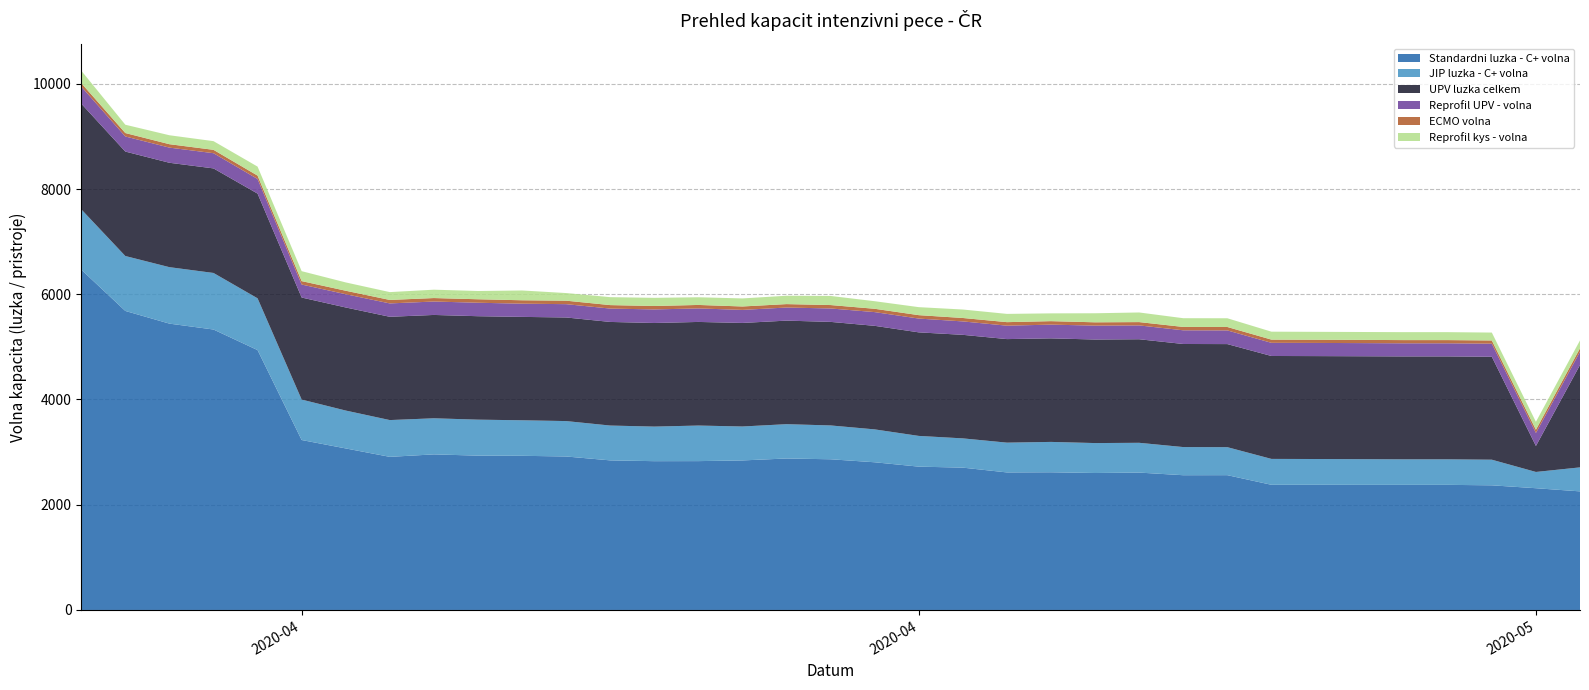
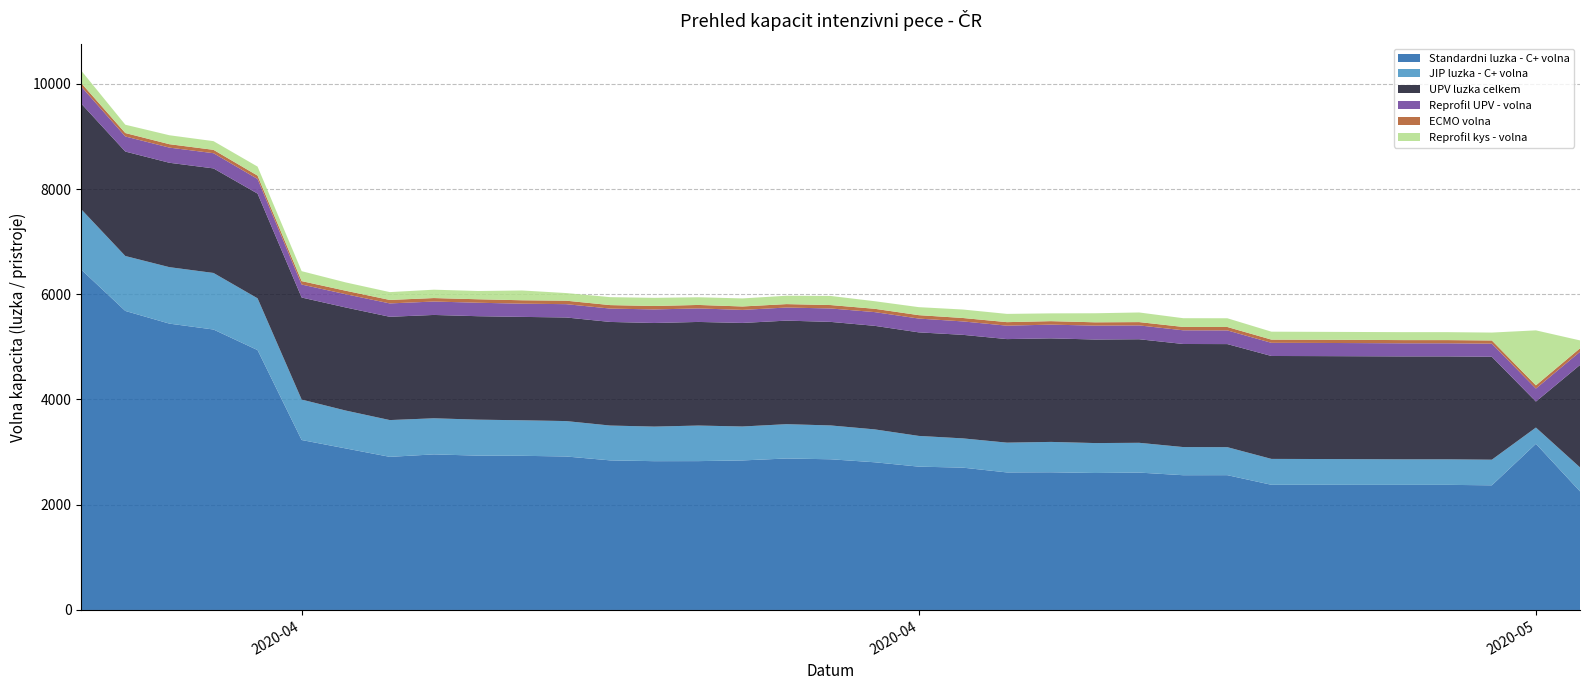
  {
    "Standardni luzka - C+ volna": {
-     "2020-05": 2300
+     "2020-05": 3200
    },
    "JIP luzka - C+ volna": {
      "2020-05": 300
    },
    "UPV luzka celkem": {
      "2020-05": 500
    },
    "Reprofil UPV - volna": {
      "2020-05": 200
    },
    "ECMO volna": {
      "2020-05": 100
    },
    "Reprofil kys - volna": {
-     "2020-05": 200
+     "2020-05": 1000
    }
  }
